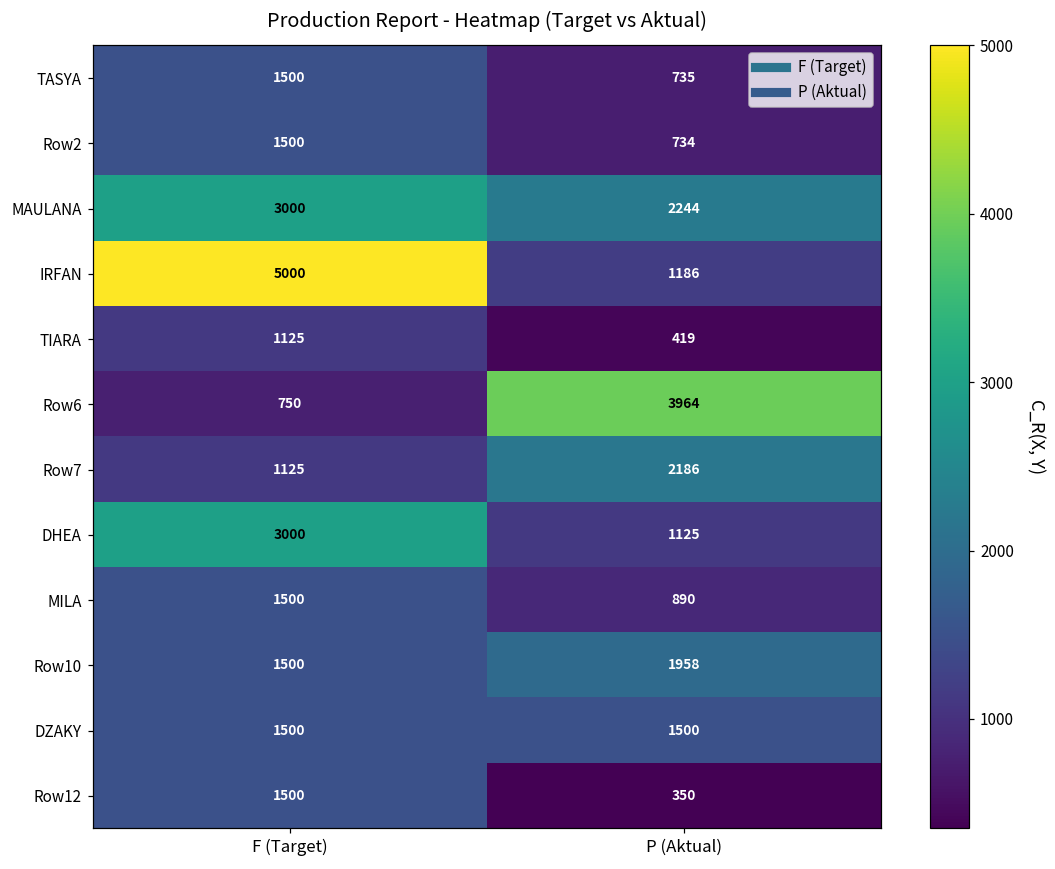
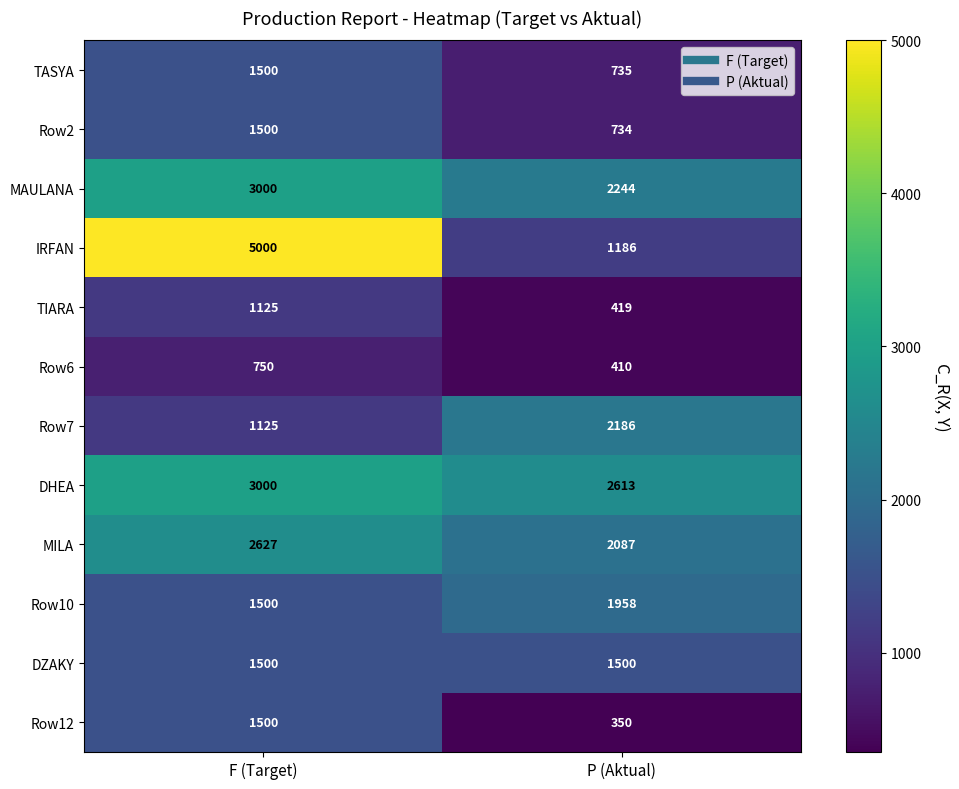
  {
    "TASYA": {
      "F (Target)": 1500,
      "P (Aktual)": 735
    },
    "Row2": {
      "F (Target)": 1500,
      "P (Aktual)": 734
    },
    "MAULANA": {
      "F (Target)": 3000,
      "P (Aktual)": 2244
    },
    "IRFAN": {
      "F (Target)": 5000,
      "P (Aktual)": 1186
    },
    "TIARA": {
      "F (Target)": 1125,
      "P (Aktual)": 419
    },
    "Row6": {
      "F (Target)": 750,
-     "P (Aktual)": 3964
+     "P (Aktual)": 410
    },
    "Row7": {
      "F (Target)": 1125,
      "P (Aktual)": 2186
    },
    "DHEA": {
      "F (Target)": 3000,
-     "P (Aktual)": 1125
+     "P (Aktual)": 2613
    },
    "MILA": {
-     "F (Target)": 1500,
-     "P (Aktual)": 890
+     "F (Target)": 2627,
+     "P (Aktual)": 2087
    },
    "Row10": {
      "F (Target)": 1500,
      "P (Aktual)": 1958
    },
    "DZAKY": {
      "F (Target)": 1500,
      "P (Aktual)": 1500
    },
    "Row12": {
      "F (Target)": 1500,
      "P (Aktual)": 350
    }
  }
